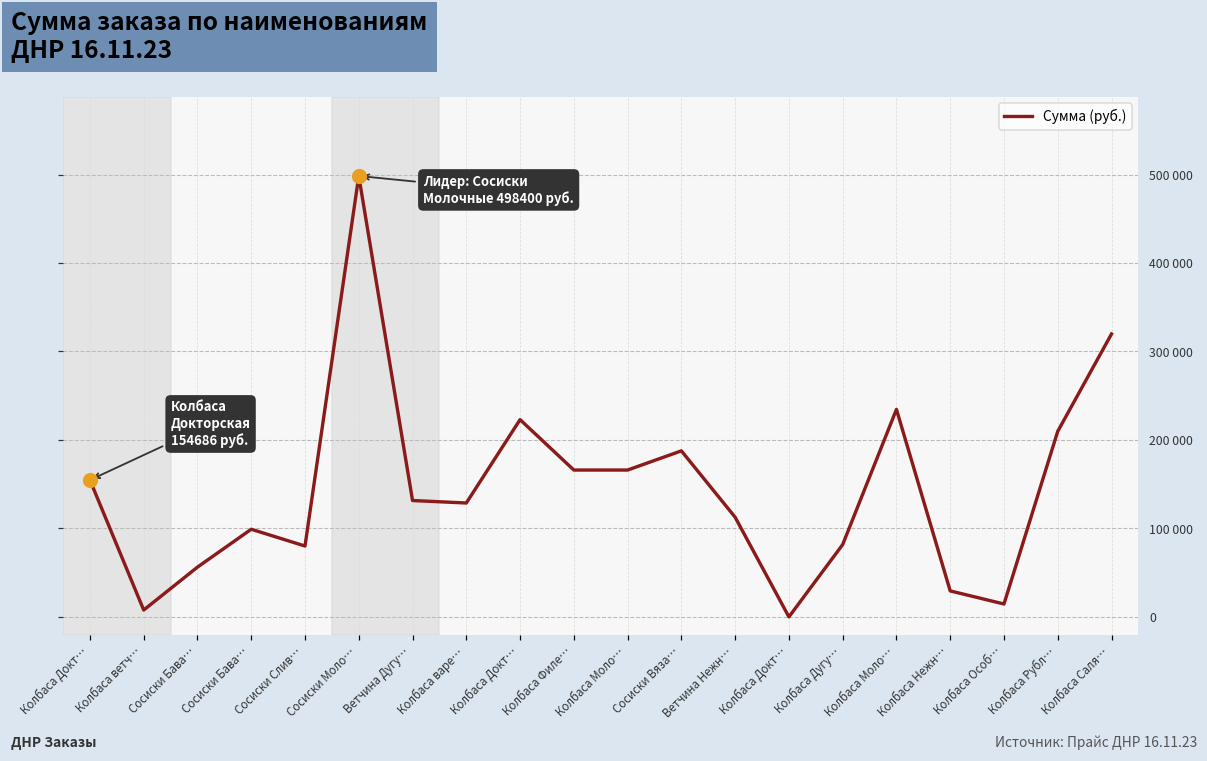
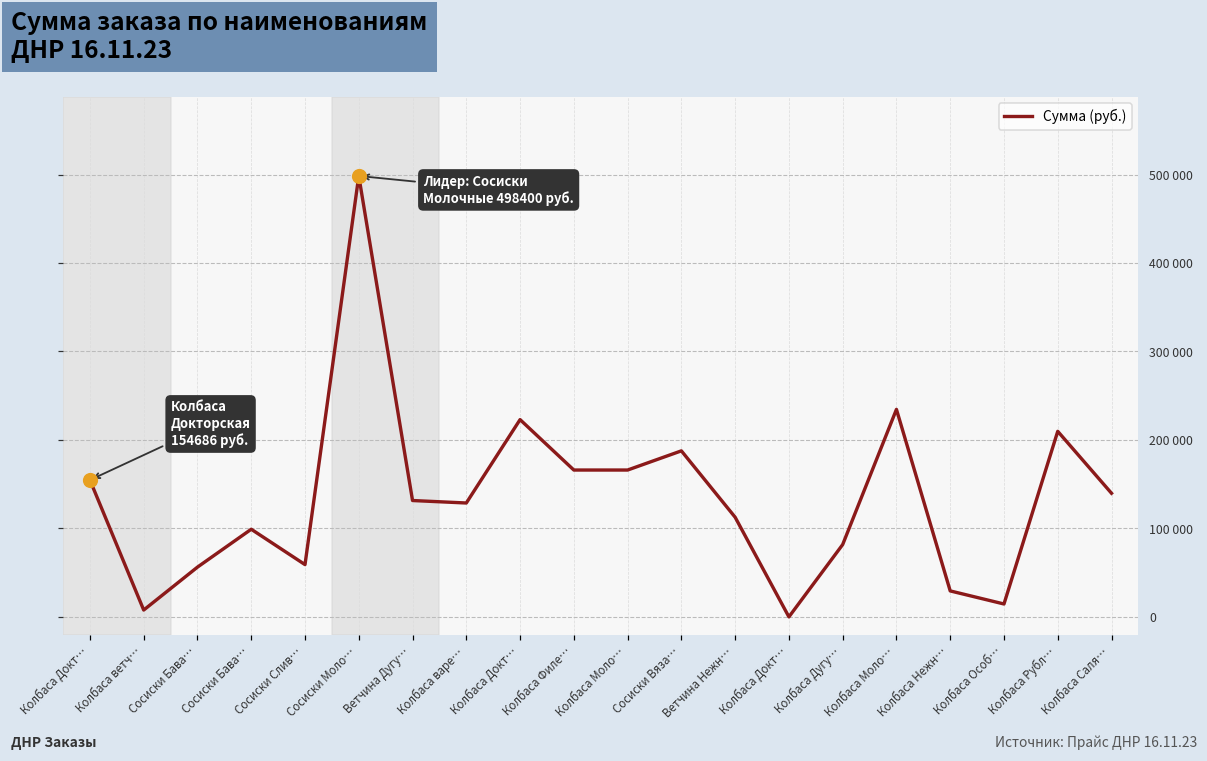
  {
    "Сумма (руб.)": {
      "Колбаса ветч…": 10000,
-     "Сосиски Слив…": 80000,
+     "Сосиски Слив…": 60000,
      "Ветчина Дугу…": 130000,
      "Колбаса варе…": 130000,
      "Колбаса Филе…": 170000,
      "Сосиски Вяза…": 190000,
      "Ветчина Нежн…": 110000,
      "Колбаса Дугу…": 80000,
      "Колбаса Нежн…": 30000,
      "Колбаса Особ…": 10000,
      "Колбаса Рубл…": 210000,
-     "Колбаса Саля…": 320000
+     "Колбаса Саля…": 140000
    }
  }
